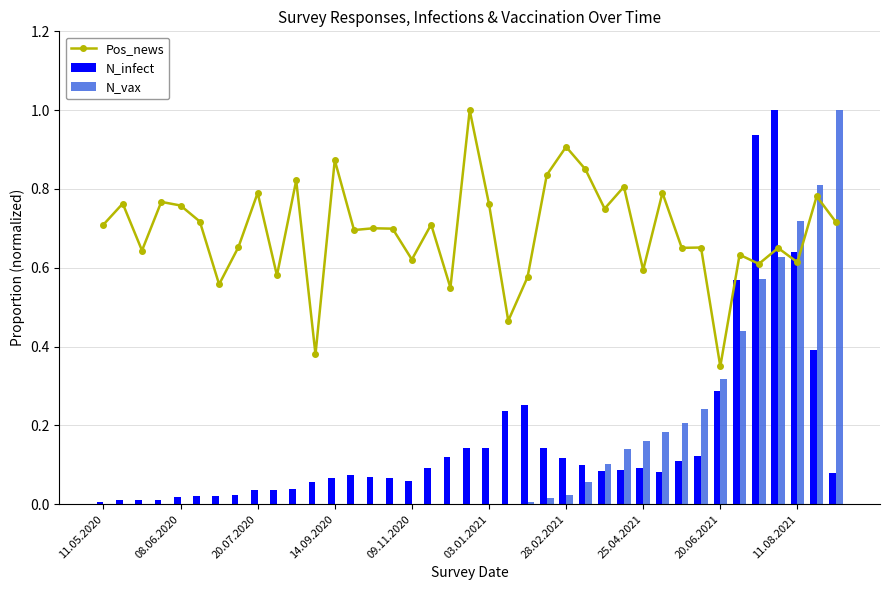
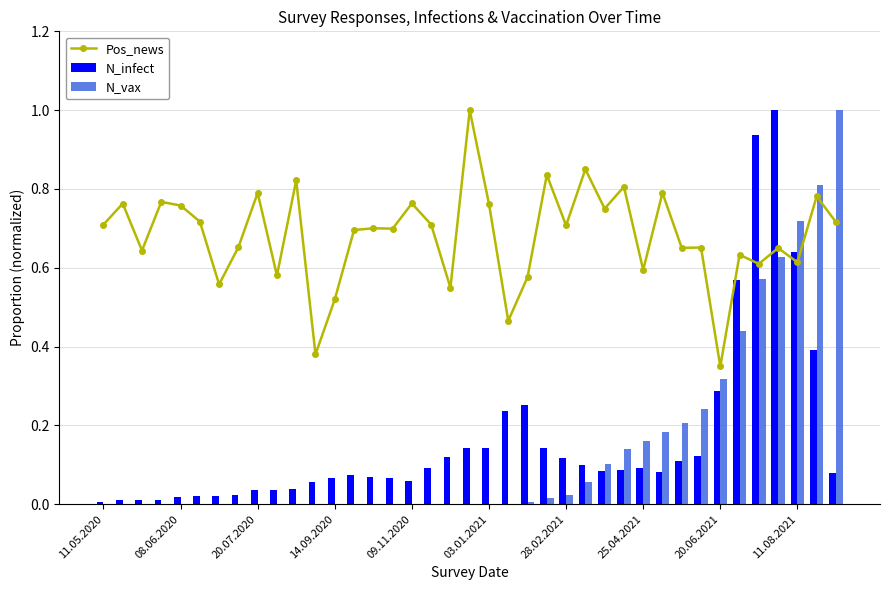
  {
    "Pos_news": {
      "11.05.2020": 0.71,
      "20.07.2020": 0.79,
-     "14.09.2020": 0.87,
-     "09.11.2020": 0.62,
+     "14.09.2020": 0.52,
+     "09.11.2020": 0.76,
      "03.01.2021": 0.76,
-     "28.02.2021": 0.91,
+     "28.02.2021": 0.71,
      "25.04.2021": 0.59,
      "20.06.2021": 0.35,
      "11.08.2021": 0.61
    }
  }
